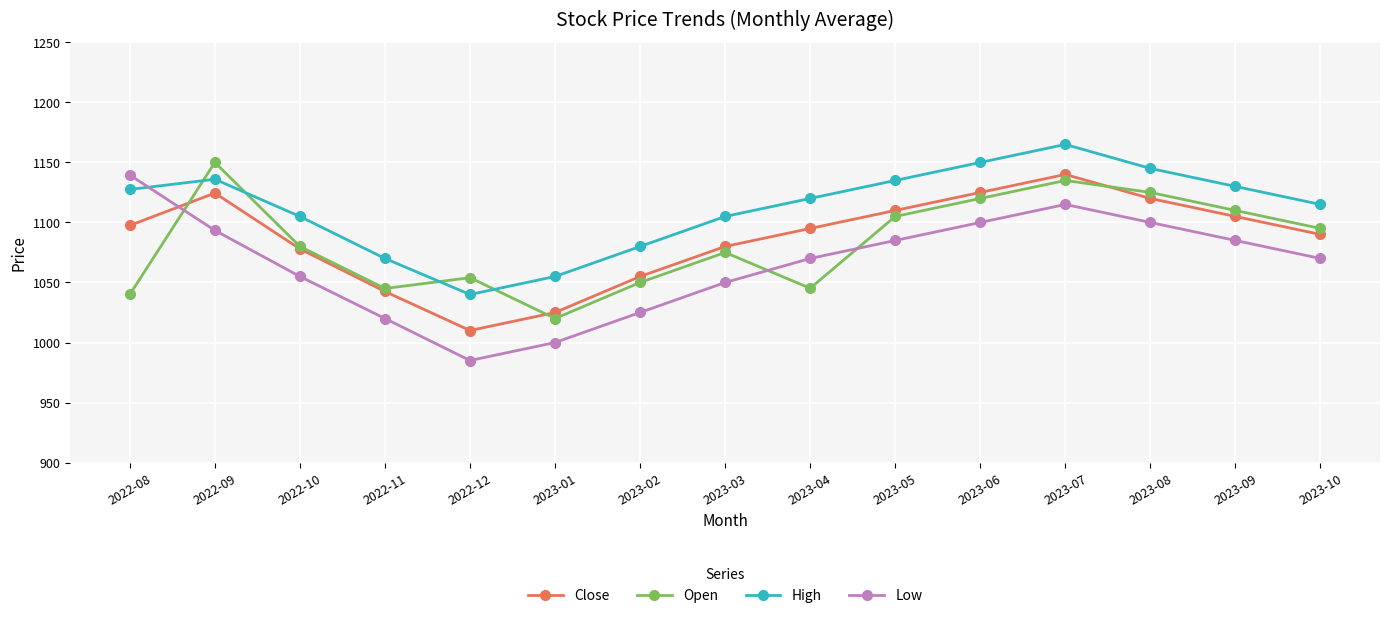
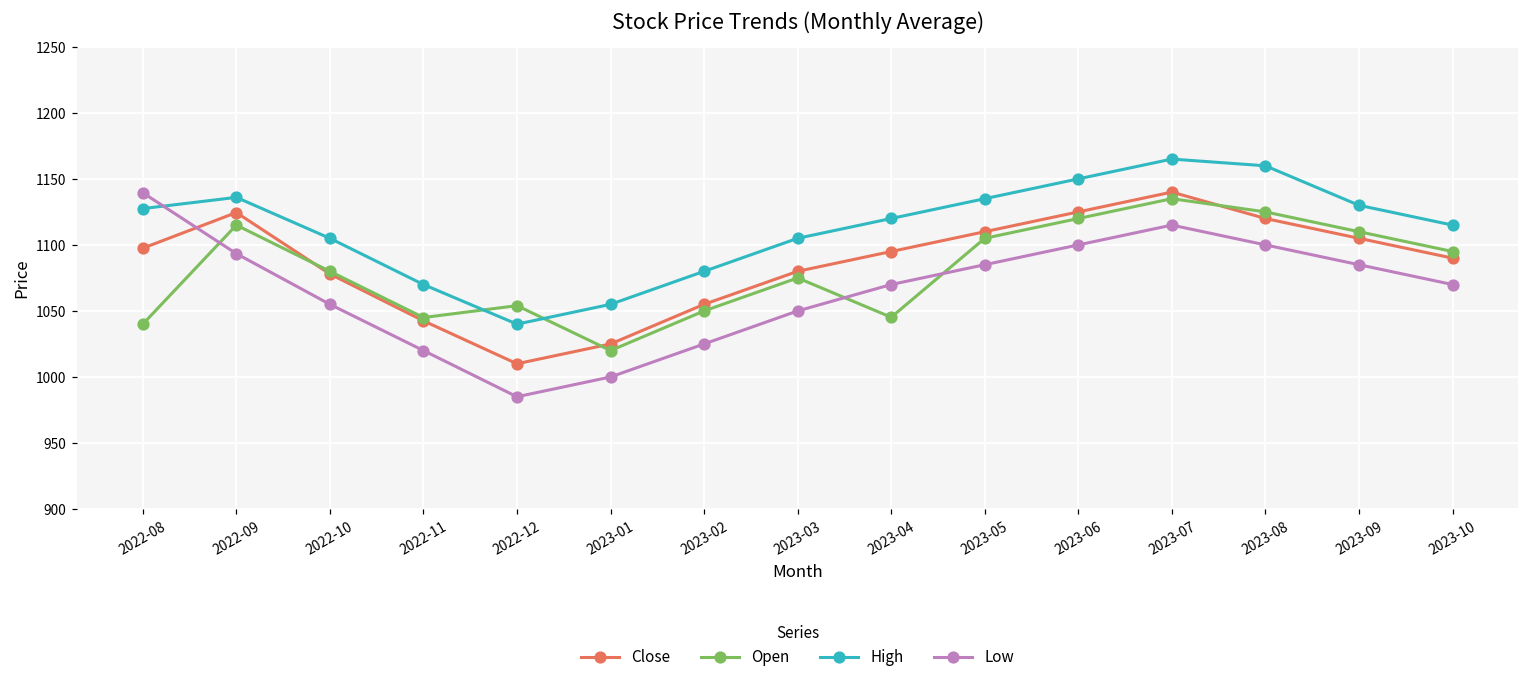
  {
    "Close": {
      "2022-08": 1098,
      "2022-09": 1125,
      "2022-11": 1043,
      "2022-12": 1010,
      "2023-01": 1025,
      "2023-02": 1055,
      "2023-03": 1080,
      "2023-04": 1095,
      "2023-05": 1110,
      "2023-06": 1125,
      "2023-07": 1140,
      "2023-08": 1120,
      "2023-09": 1105,
      "2023-10": 1090
    },
    "Open": {
      "2022-08": 1040,
-     "2022-09": 1150,
+     "2022-09": 1115,
      "2022-11": 1045,
      "2022-12": 1054,
      "2023-01": 1020,
      "2023-02": 1050,
      "2023-03": 1075,
      "2023-04": 1045,
      "2023-05": 1105,
      "2023-06": 1120,
      "2023-07": 1135,
      "2023-08": 1125,
      "2023-09": 1110,
      "2023-10": 1095
    },
    "High": {
      "2022-08": 1128,
      "2022-09": 1136,
      "2022-10": 1105,
      "2022-11": 1070,
      "2022-12": 1040,
      "2023-01": 1055,
      "2023-02": 1080,
      "2023-03": 1105,
      "2023-04": 1120,
      "2023-05": 1135,
      "2023-06": 1150,
      "2023-07": 1165,
-     "2023-08": 1145,
+     "2023-08": 1160,
      "2023-09": 1130,
      "2023-10": 1115
    },
    "Low": {
      "2022-08": 1140,
      "2022-09": 1093,
      "2022-10": 1055,
      "2022-11": 1020,
      "2022-12": 985,
      "2023-01": 1000,
      "2023-02": 1025,
      "2023-03": 1050,
      "2023-04": 1070,
      "2023-05": 1085,
      "2023-06": 1100,
      "2023-07": 1115,
      "2023-08": 1100,
      "2023-09": 1085,
      "2023-10": 1070
    }
  }
